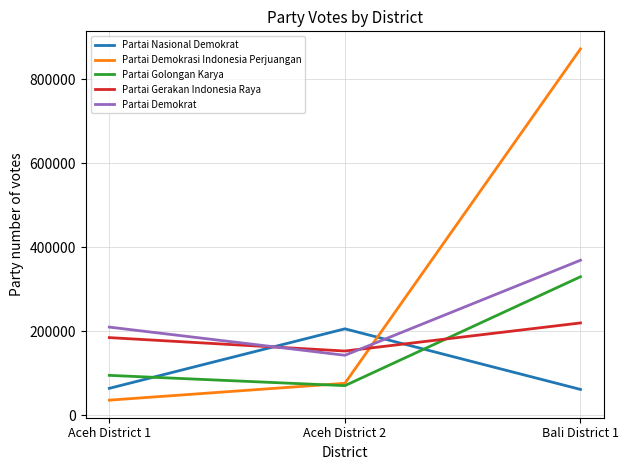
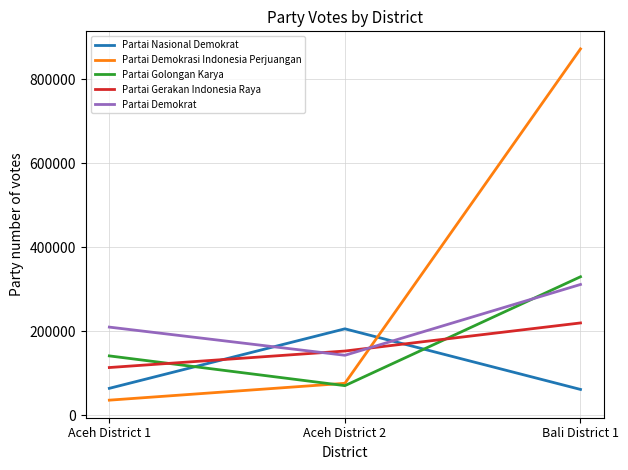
  {
    "Partai Nasional Demokrat": {
      "Aceh District 1": 60000,
      "Aceh District 2": 210000,
      "Bali District 1": 60000
    },
    "Partai Demokrasi Indonesia Perjuangan": {
      "Aceh District 1": 40000,
      "Bali District 1": 870000
    },
    "Partai Golongan Karya": {
-     "Aceh District 1": 90000,
+     "Aceh District 1": 140000,
      "Bali District 1": 330000
    },
    "Partai Gerakan Indonesia Raya": {
-     "Aceh District 1": 180000,
+     "Aceh District 1": 110000,
      "Aceh District 2": 150000,
      "Bali District 1": 220000
    },
    "Partai Demokrat": {
      "Aceh District 1": 210000,
      "Aceh District 2": 140000,
-     "Bali District 1": 370000
+     "Bali District 1": 310000
    }
  }
